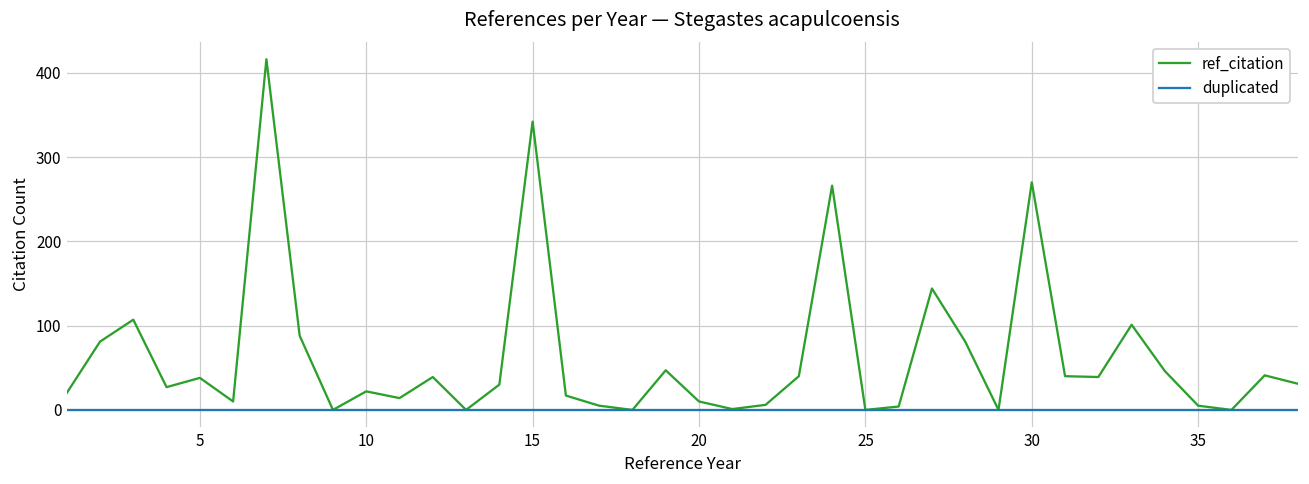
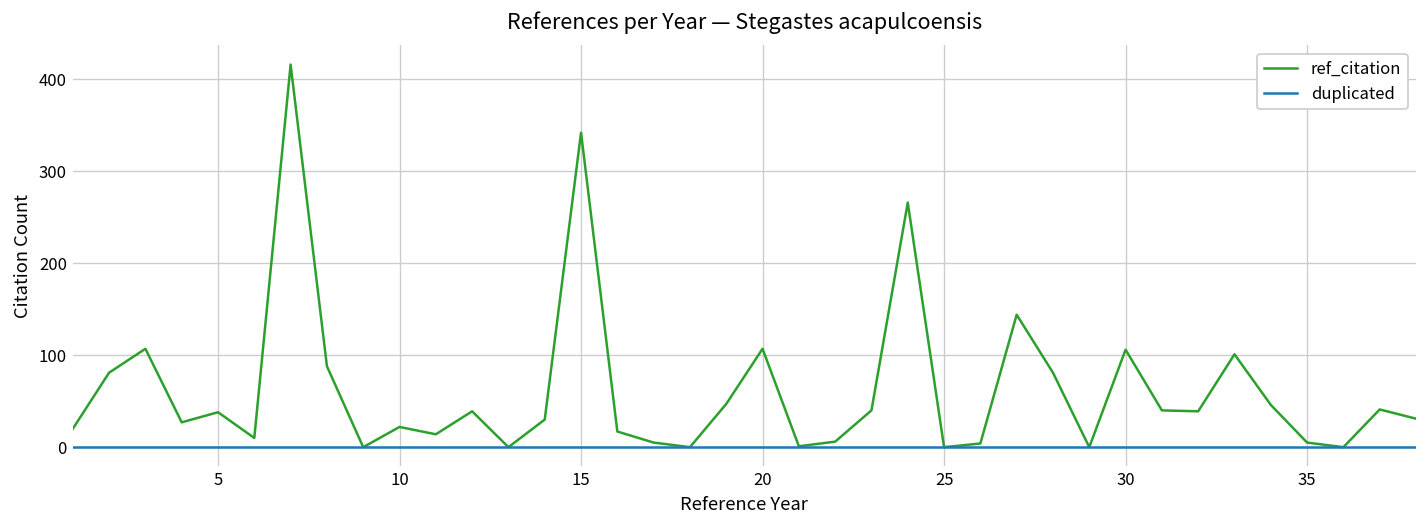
  {
    "ref_citation": {
      "5": 40,
      "10": 20,
      "15": 340,
-     "20": 10,
-     "30": 270,
+     "20": 110,
+     "30": 110,
      "35": 10
    },
    "duplicated": {
      "5": 0,
      "10": 0,
      "15": 0,
      "20": 0,
      "30": 0,
      "35": 0
    }
  }
